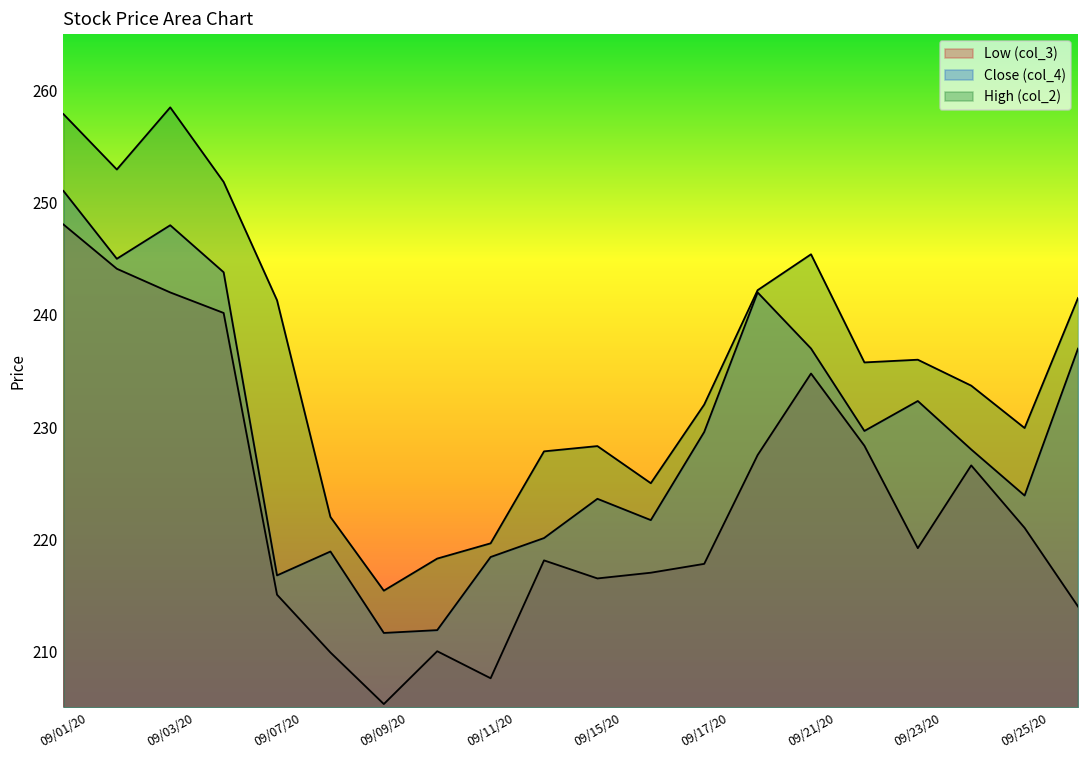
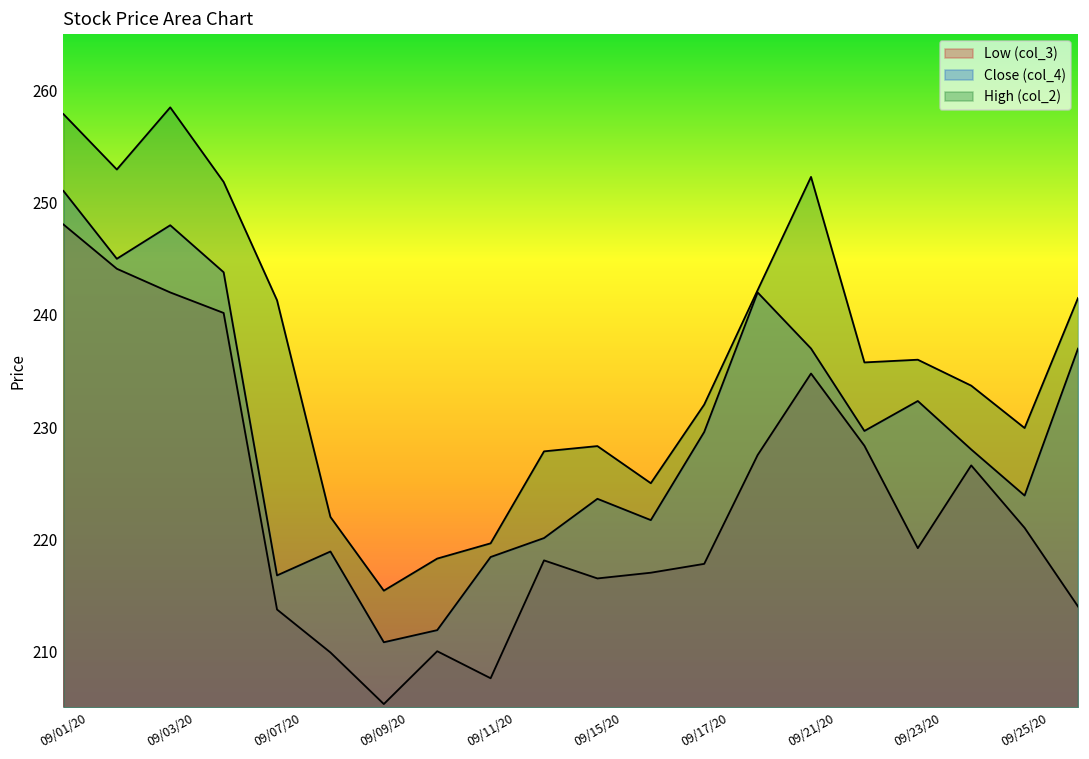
  {
    "Low (col_3)": {
      "09/01/20": 248.1,
      "09/03/20": 242.0,
-     "09/07/20": 215.1,
+     "09/07/20": 213.7,
      "09/09/20": 205.3,
      "09/11/20": 207.6,
      "09/15/20": 216.5,
      "09/17/20": 217.8,
      "09/21/20": 234.8,
      "09/23/20": 219.2,
      "09/25/20": 221.0
    },
    "Close (col_4)": {
      "09/01/20": 251.1,
      "09/03/20": 248.0,
      "09/07/20": 216.8,
-     "09/09/20": 211.6,
+     "09/09/20": 210.8,
      "09/11/20": 218.4,
      "09/15/20": 223.6,
      "09/17/20": 229.6,
      "09/21/20": 237.0,
      "09/23/20": 232.3,
      "09/25/20": 223.9
    },
    "High (col_2)": {
      "09/01/20": 257.9,
      "09/03/20": 258.5,
      "09/07/20": 241.3,
      "09/09/20": 215.4,
      "09/11/20": 219.6,
      "09/15/20": 228.3,
      "09/17/20": 232.0,
-     "09/21/20": 245.4,
+     "09/21/20": 252.3,
      "09/23/20": 236.0,
      "09/25/20": 229.9
    }
  }
